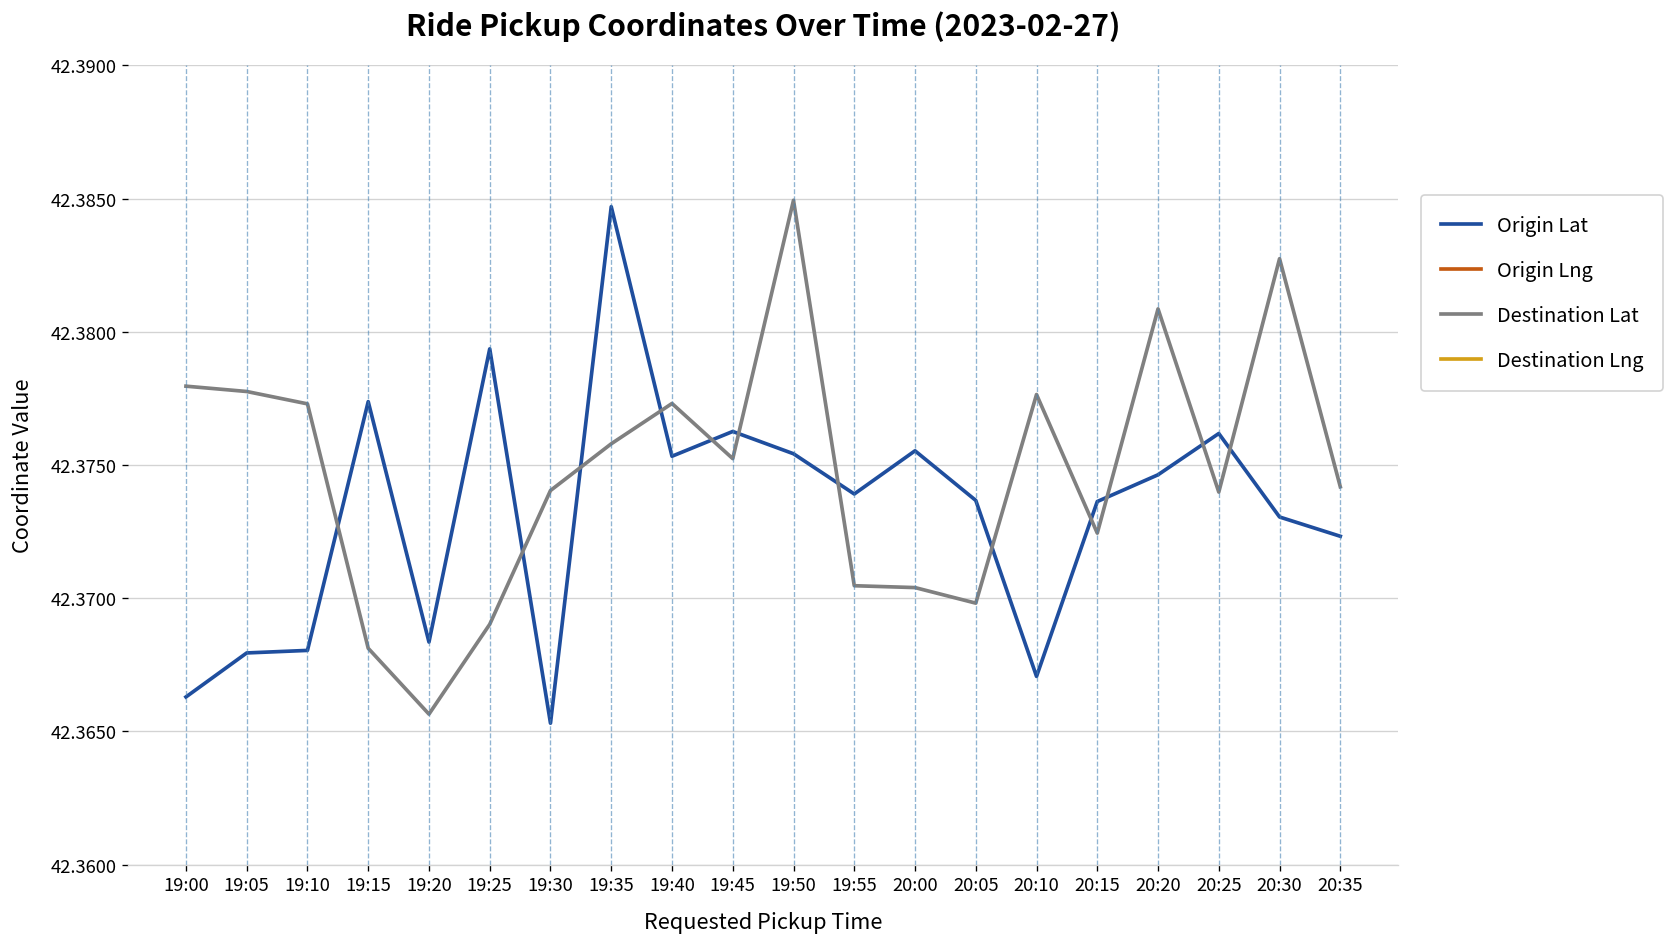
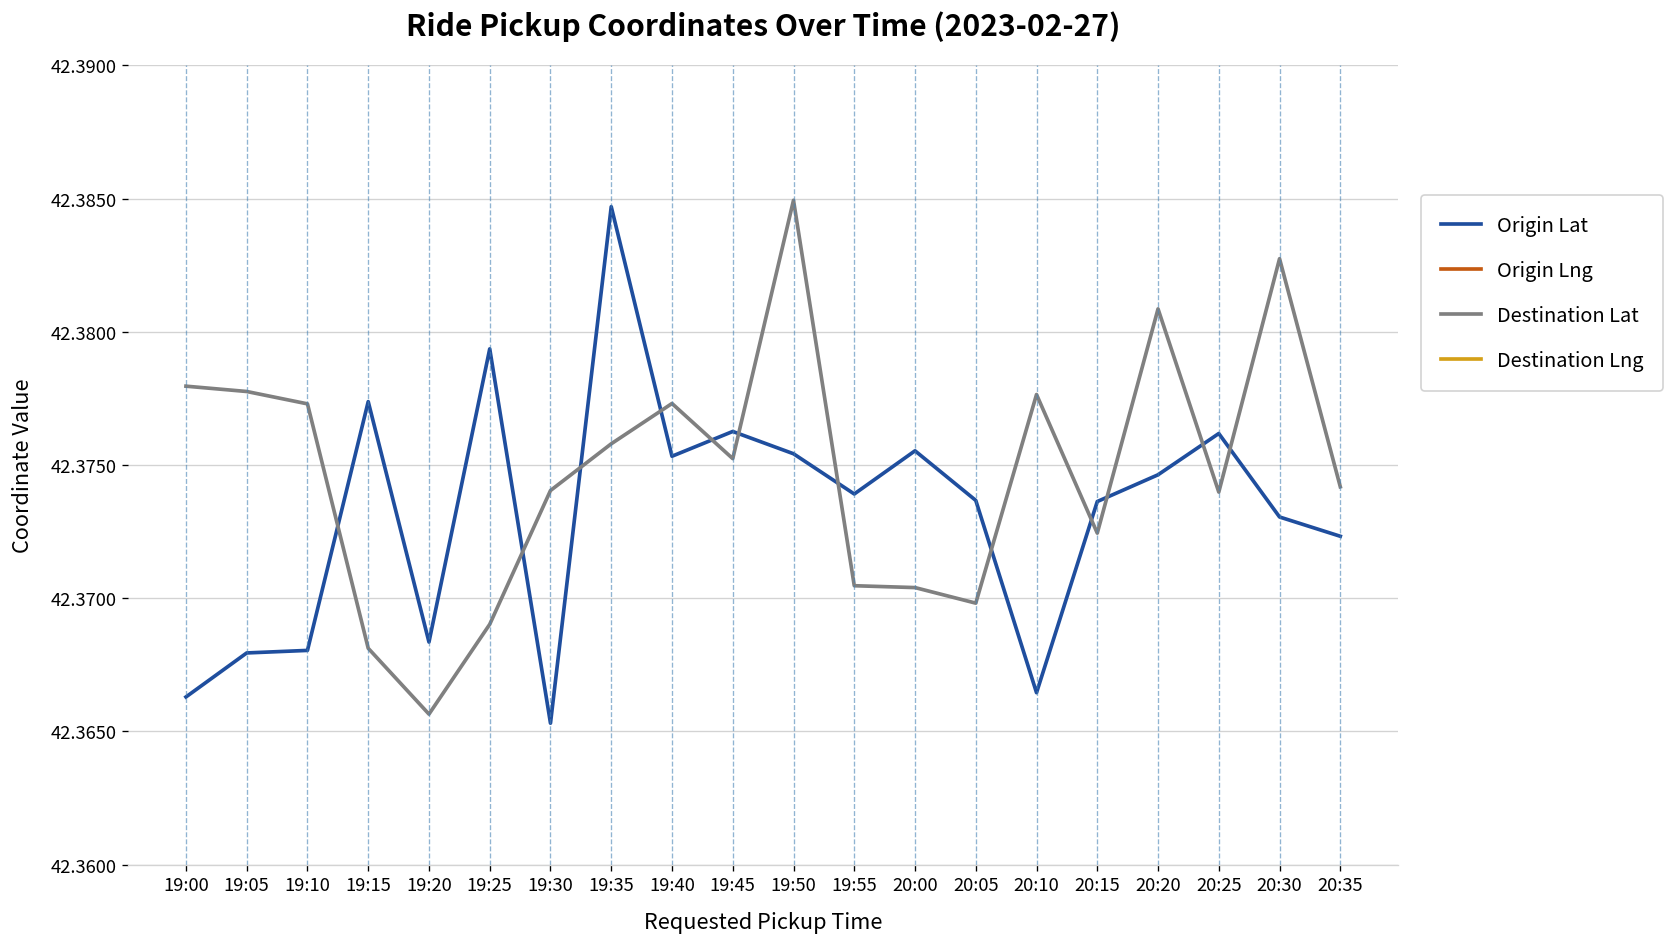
  {
    "Origin Lat": {
      "19:00": 42.3663,
      "19:05": 42.3679,
      "19:10": 42.3680,
      "19:15": 42.3774,
      "19:20": 42.3684,
      "19:25": 42.3794,
      "19:30": 42.3653,
      "19:35": 42.3847,
      "19:40": 42.3753,
      "19:45": 42.3763,
      "19:50": 42.3754,
      "19:55": 42.3739,
      "20:00": 42.3755,
      "20:05": 42.3737,
-     "20:10": 42.3671,
+     "20:10": 42.3665,
      "20:15": 42.3736,
      "20:20": 42.3746,
      "20:25": 42.3762,
      "20:30": 42.3731,
      "20:35": 42.3723
    },
    "Destination Lat": {
      "19:00": 42.3780,
      "19:05": 42.3778,
      "19:10": 42.3773,
      "19:15": 42.3681,
      "19:20": 42.3657,
      "19:25": 42.3690,
      "19:30": 42.3740,
      "19:35": 42.3758,
      "19:40": 42.3773,
      "19:45": 42.3752,
      "19:50": 42.3849,
      "19:55": 42.3705,
      "20:00": 42.3704,
      "20:05": 42.3698,
      "20:10": 42.3776,
      "20:15": 42.3724,
      "20:20": 42.3809,
      "20:25": 42.3740,
      "20:30": 42.3827,
      "20:35": 42.3742
    }
  }
